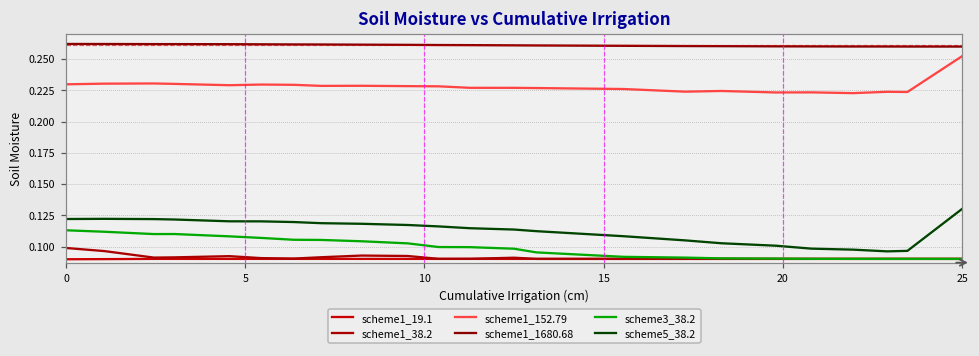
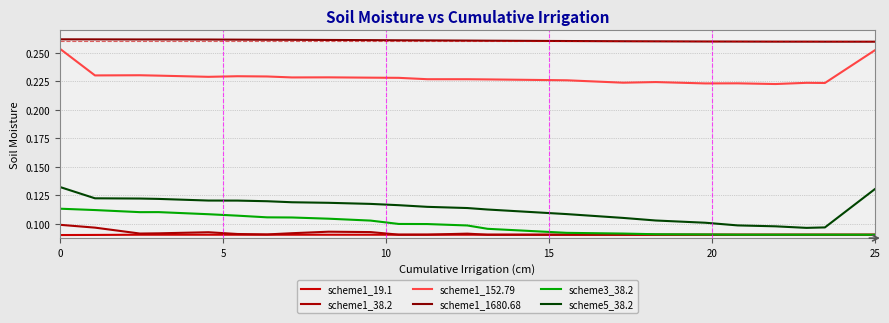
  {
    "scheme1_152.79": {
-     "0": 0.230,
+     "0": 0.254,
      "25": 0.252
    },
    "scheme3_38.2": {
      "0": 0.113
    },
    "scheme5_38.2": {
-     "0": 0.122,
+     "0": 0.132,
      "25": 0.130
    }
  }
